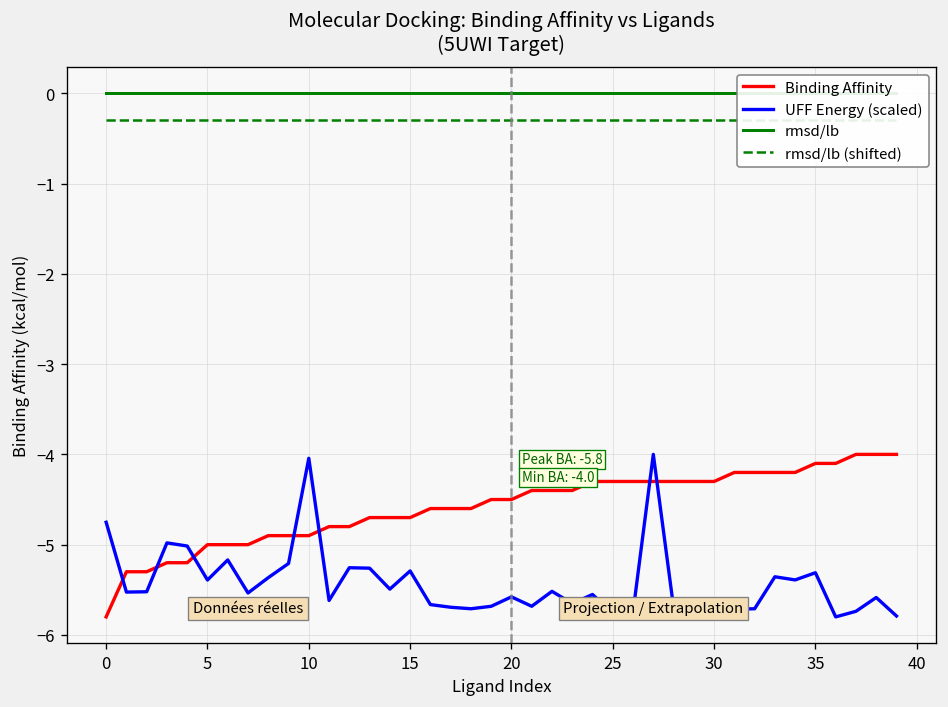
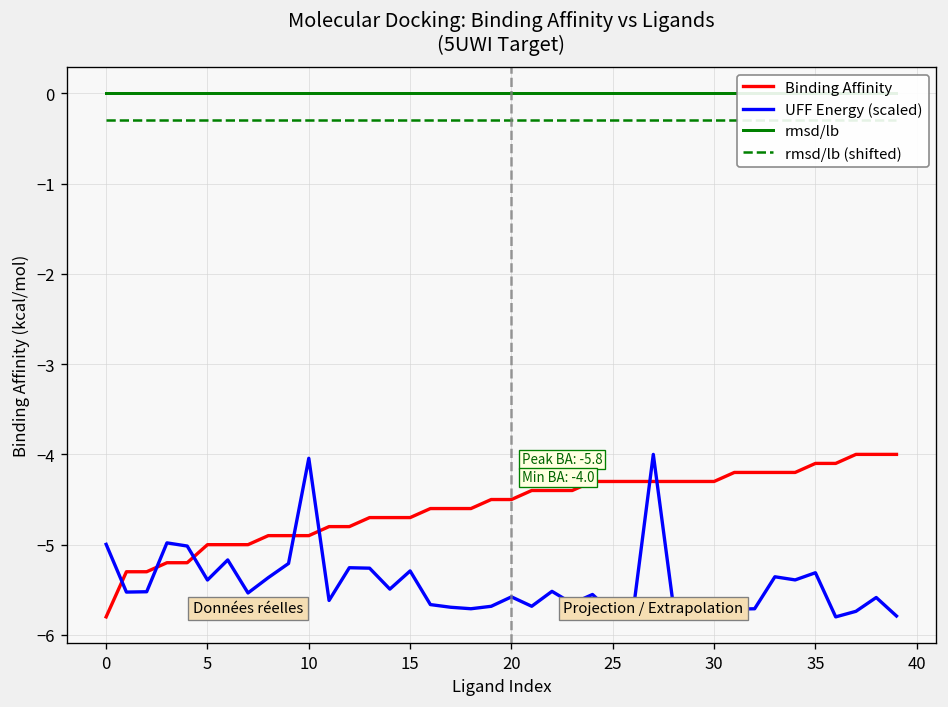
  {
    "Binding Affinity": {
      "0": -5.8,
      "5": -5.0,
      "10": -4.9,
      "15": -4.7,
      "20": -4.5,
      "25": -4.3,
      "30": -4.3,
      "35": -4.1
    },
    "UFF Energy (scaled)": {
-     "0": -4.8,
+     "0": -5.0,
      "5": -5.4,
      "10": -4.0,
      "15": -5.3,
      "20": -5.6,
      "35": -5.3
    }
  }
